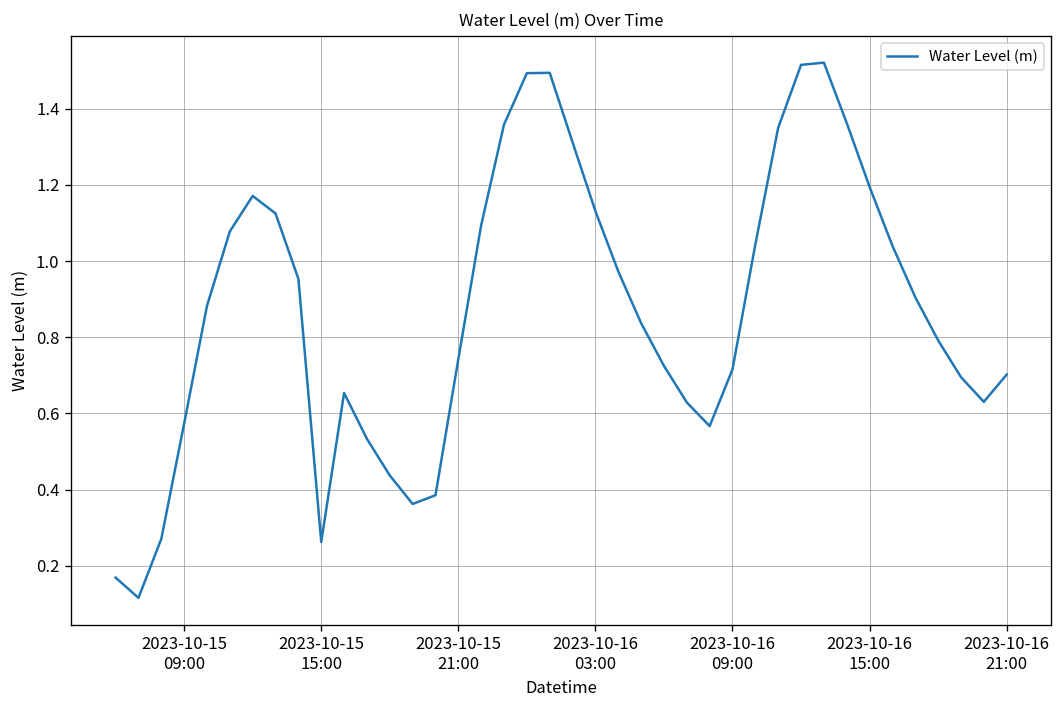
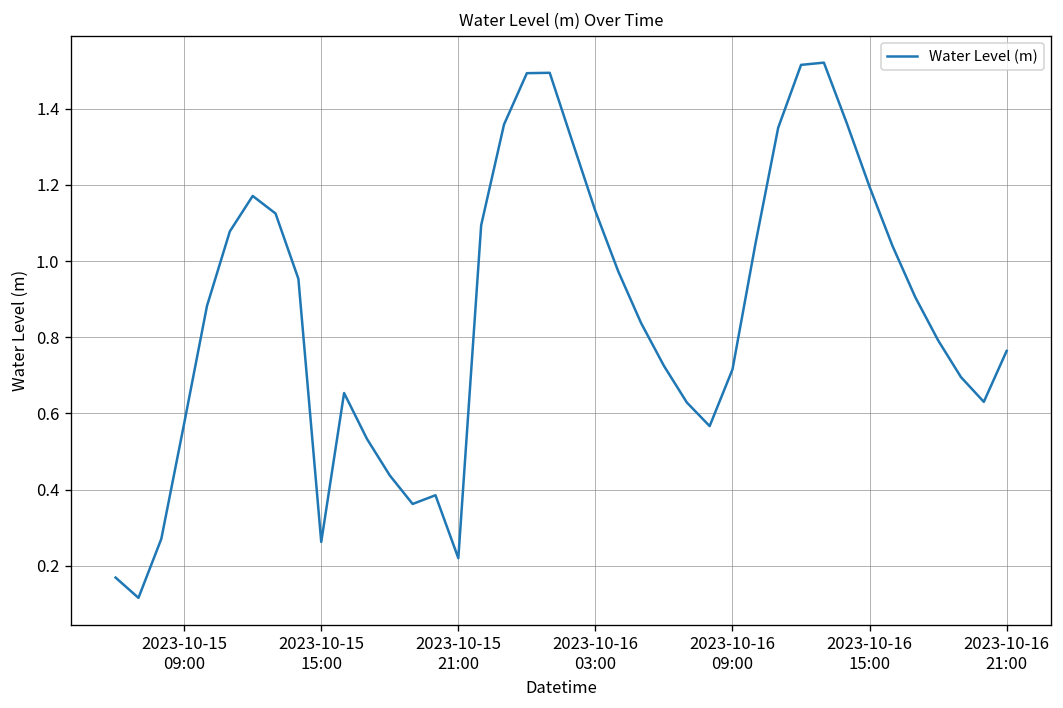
  {
    "2023-10-15 09:00": 0.57,
    "2023-10-15 15:00": 0.26,
-   "2023-10-15 21:00": 0.74,
+   "2023-10-15 21:00": 0.22,
    "2023-10-16 03:00": 1.13,
    "2023-10-16 09:00": 0.72,
    "2023-10-16 15:00": 1.20,
-   "2023-10-16 21:00": 0.70
+   "2023-10-16 21:00": 0.76
  }
